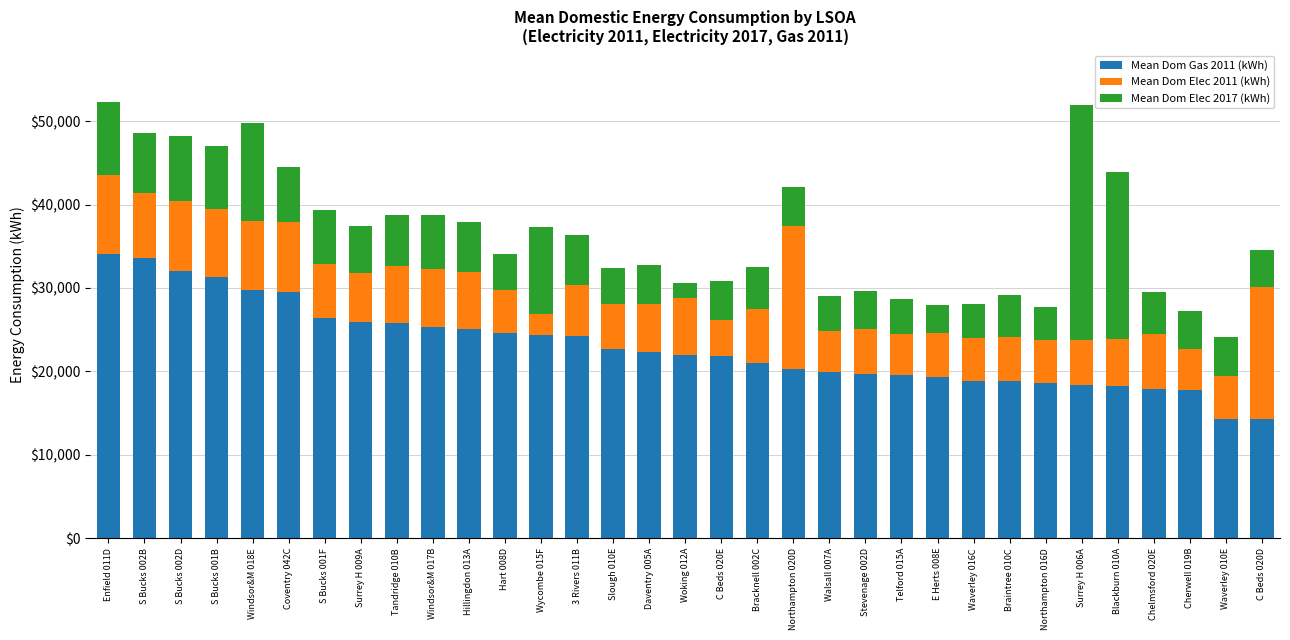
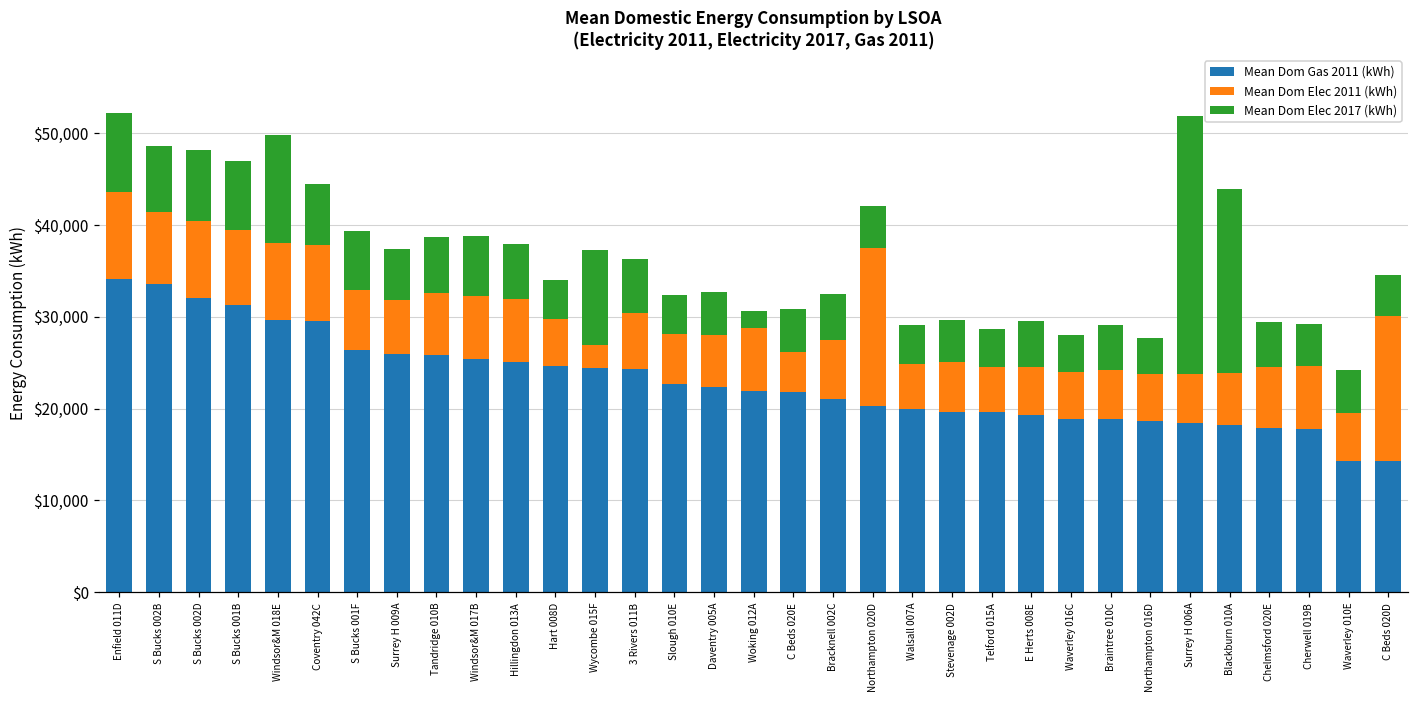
  {
    "Mean Dom Gas 2011 (kWh)": {
      "Enfield 011D": "$34,000",
      "S Bucks 002B": "$34,000",
      "S Bucks 002D": "$32,000",
      "S Bucks 001B": "$31,000",
      "Windsor&M 018E": "$30,000",
      "Coventry 042C": "$30,000",
      "S Bucks 001F": "$26,000",
      "Surrey H 009A": "$26,000",
      "Tandridge 010B": "$26,000",
      "Windsor&M 017B": "$25,000",
      "Hillingdon 013A": "$25,000",
      "Hart 008D": "$25,000",
      "Wycombe 015F": "$24,000",
      "3 Rivers 011B": "$24,000",
      "Slough 010E": "$23,000",
      "Daventry 005A": "$22,000",
      "Woking 012A": "$22,000",
      "C Beds 020E": "$22,000",
      "Bracknell 002C": "$21,000",
      "Northampton 020D": "$20,000",
      "Walsall 007A": "$20,000",
      "Stevenage 002D": "$20,000",
      "Telford 015A": "$20,000",
      "E Herts 008E": "$19,000",
      "Waverley 016C": "$19,000",
      "Braintree 010C": "$19,000",
      "Northampton 016D": "$19,000",
      "Surrey H 006A": "$18,000",
      "Blackburn 010A": "$18,000",
      "Chelmsford 020E": "$18,000",
      "Cherwell 019B": "$18,000",
      "Waverley 010E": "$14,000",
      "C Beds 020D": "$14,000"
    },
    "Mean Dom Elec 2011 (kWh)": {
      "Enfield 011D": "$9,000",
      "S Bucks 002B": "$8,000",
      "S Bucks 002D": "$8,000",
      "S Bucks 001B": "$8,000",
      "Windsor&M 018E": "$8,000",
      "Coventry 042C": "$8,000",
      "S Bucks 001F": "$7,000",
      "Surrey H 009A": "$6,000",
      "Tandridge 010B": "$7,000",
      "Windsor&M 017B": "$7,000",
      "Hillingdon 013A": "$7,000",
      "Hart 008D": "$5,000",
      "Wycombe 015F": "$2,000",
      "3 Rivers 011B": "$6,000",
      "Slough 010E": "$5,000",
      "Daventry 005A": "$6,000",
      "Woking 012A": "$7,000",
      "C Beds 020E": "$4,000",
      "Bracknell 002C": "$6,000",
      "Northampton 020D": "$17,000",
      "Walsall 007A": "$5,000",
      "Stevenage 002D": "$5,000",
      "Telford 015A": "$5,000",
      "E Herts 008E": "$5,000",
      "Waverley 016C": "$5,000",
      "Braintree 010C": "$5,000",
      "Northampton 016D": "$5,000",
      "Surrey H 006A": "$5,000",
      "Blackburn 010A": "$6,000",
      "Chelmsford 020E": "$7,000",
-     "Cherwell 019B": "$5,000",
+     "Cherwell 019B": "$7,000",
      "Waverley 010E": "$5,000",
      "C Beds 020D": "$16,000"
    },
    "Mean Dom Elec 2017 (kWh)": {
      "Enfield 011D": "$9,000",
      "S Bucks 002B": "$7,000",
      "S Bucks 002D": "$8,000",
      "S Bucks 001B": "$8,000",
      "Windsor&M 018E": "$12,000",
      "Coventry 042C": "$7,000",
      "S Bucks 001F": "$6,000",
      "Surrey H 009A": "$6,000",
      "Tandridge 010B": "$6,000",
      "Windsor&M 017B": "$7,000",
      "Hillingdon 013A": "$6,000",
      "Hart 008D": "$4,000",
      "Wycombe 015F": "$10,000",
      "3 Rivers 011B": "$6,000",
      "Slough 010E": "$4,000",
      "Daventry 005A": "$5,000",
      "Woking 012A": "$2,000",
      "C Beds 020E": "$5,000",
      "Bracknell 002C": "$5,000",
      "Northampton 020D": "$5,000",
      "Walsall 007A": "$4,000",
      "Stevenage 002D": "$5,000",
      "Telford 015A": "$4,000",
-     "E Herts 008E": "$3,000",
+     "E Herts 008E": "$5,000",
      "Waverley 016C": "$4,000",
      "Braintree 010C": "$5,000",
      "Northampton 016D": "$4,000",
      "Surrey H 006A": "$28,000",
      "Blackburn 010A": "$20,000",
      "Chelmsford 020E": "$5,000",
      "Cherwell 019B": "$5,000",
      "Waverley 010E": "$5,000",
      "C Beds 020D": "$4,000"
    }
  }
